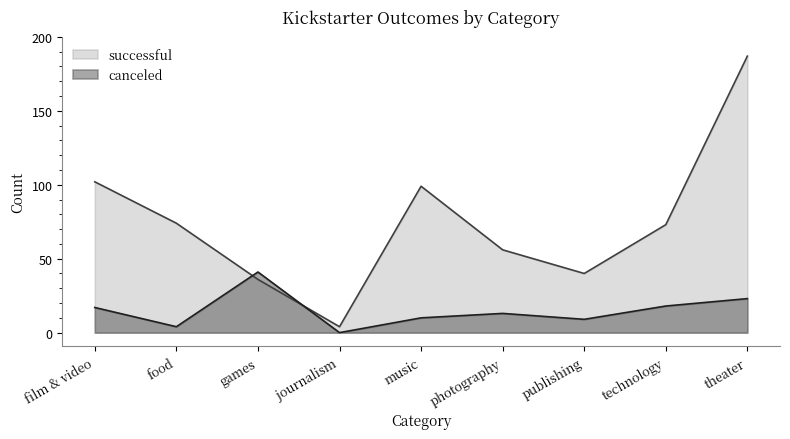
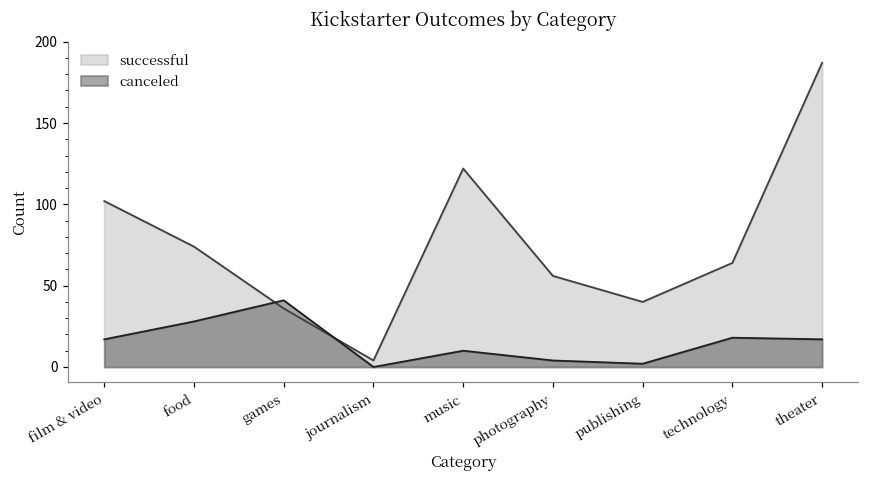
  {
    "successful": {
      "film & video": 102,
      "food": 74,
      "games": 36,
      "journalism": 4,
-     "music": 99,
+     "music": 122,
      "photography": 56,
      "publishing": 40,
-     "technology": 73,
+     "technology": 64,
      "theater": 187
    },
    "canceled": {
      "film & video": 17,
-     "food": 4,
+     "food": 28,
      "games": 41,
      "journalism": 0,
      "music": 10,
-     "photography": 13,
-     "publishing": 9,
+     "photography": 4,
+     "publishing": 2,
      "technology": 18,
-     "theater": 23
+     "theater": 17
    }
  }
